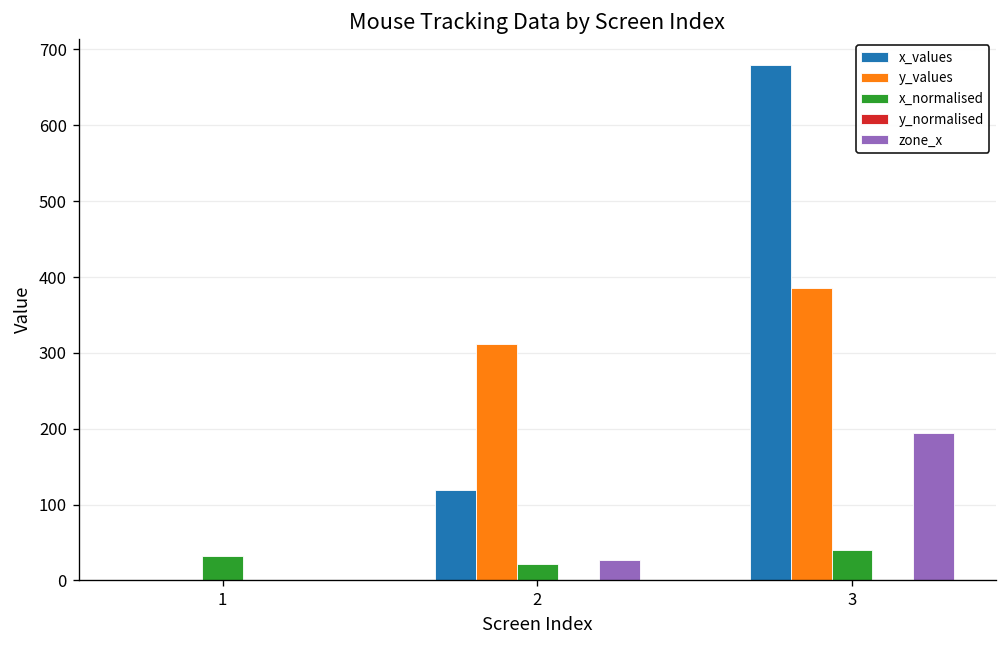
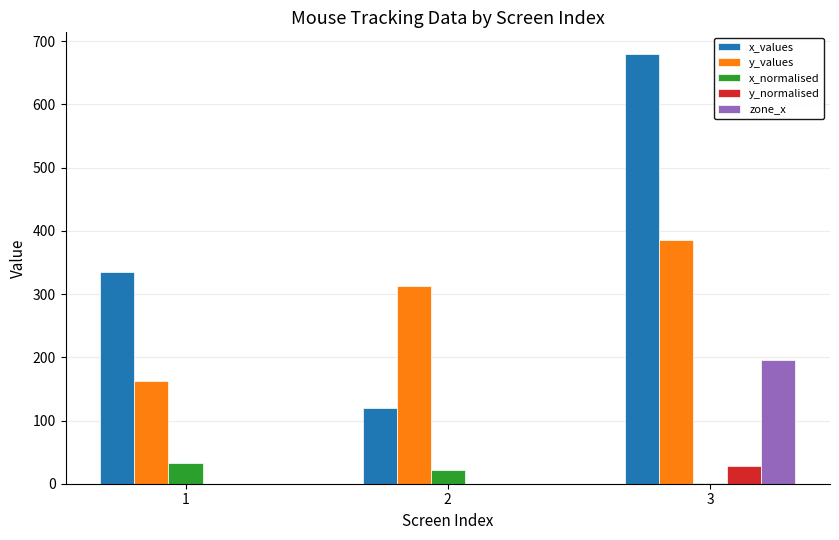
  {
    "x_values": {
-     "1": 0,
+     "1": 340,
      "2": 120,
      "3": 680
    },
    "y_values": {
-     "1": 0,
+     "1": 160,
      "2": 310,
      "3": 390
    },
    "x_normalised": {
      "1": 30,
      "2": 20,
-     "3": 40
+     "3": 0
    },
    "y_normalised": {
      "1": 0,
      "2": 0,
-     "3": 0
+     "3": 30
    },
    "zone_x": {
      "1": 0,
-     "2": 30,
+     "2": 0,
      "3": 200
    }
  }
